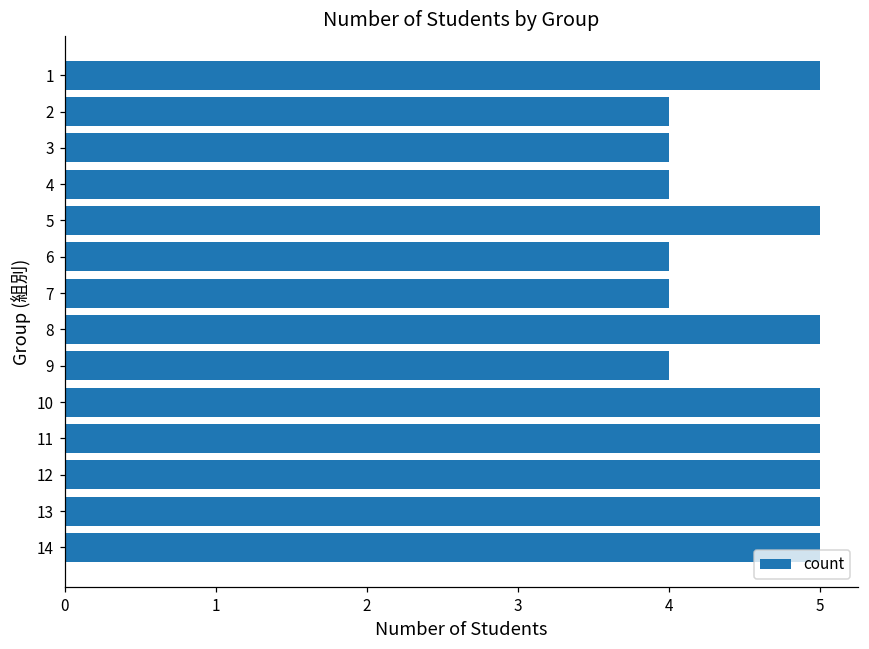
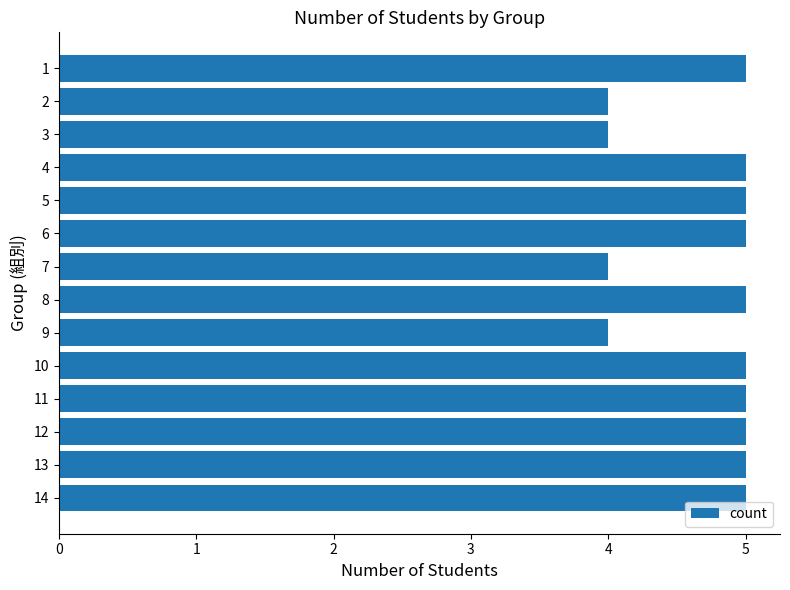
  {
    "1": 5,
    "2": 4,
    "3": 4,
-   "4": 4,
+   "4": 5,
    "5": 5,
-   "6": 4,
+   "6": 5,
    "7": 4,
    "8": 5,
    "9": 4,
    "10": 5,
    "11": 5,
    "12": 5,
    "13": 5,
    "14": 5
  }
